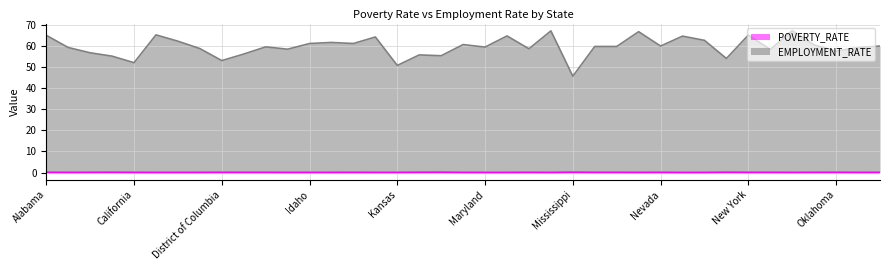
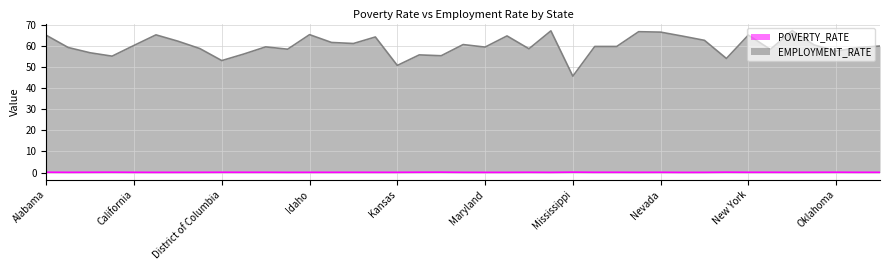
  {
    "POVERTY_RATE": {
      "Alabama": 0,
      "California": 0,
      "District of Columbia": 0,
      "Idaho": 0,
      "Kansas": 0,
      "Maryland": 0,
      "Mississippi": 0,
      "Nevada": 0,
      "New York": 0,
      "Oklahoma": 0
    },
    "EMPLOYMENT_RATE": {
      "Alabama": 65,
-     "California": 52,
+     "California": 60,
      "District of Columbia": 53,
-     "Idaho": 61,
+     "Idaho": 65,
      "Kansas": 51,
      "Maryland": 60,
      "Mississippi": 46,
-     "Nevada": 60
+     "Nevada": 67
    }
  }
